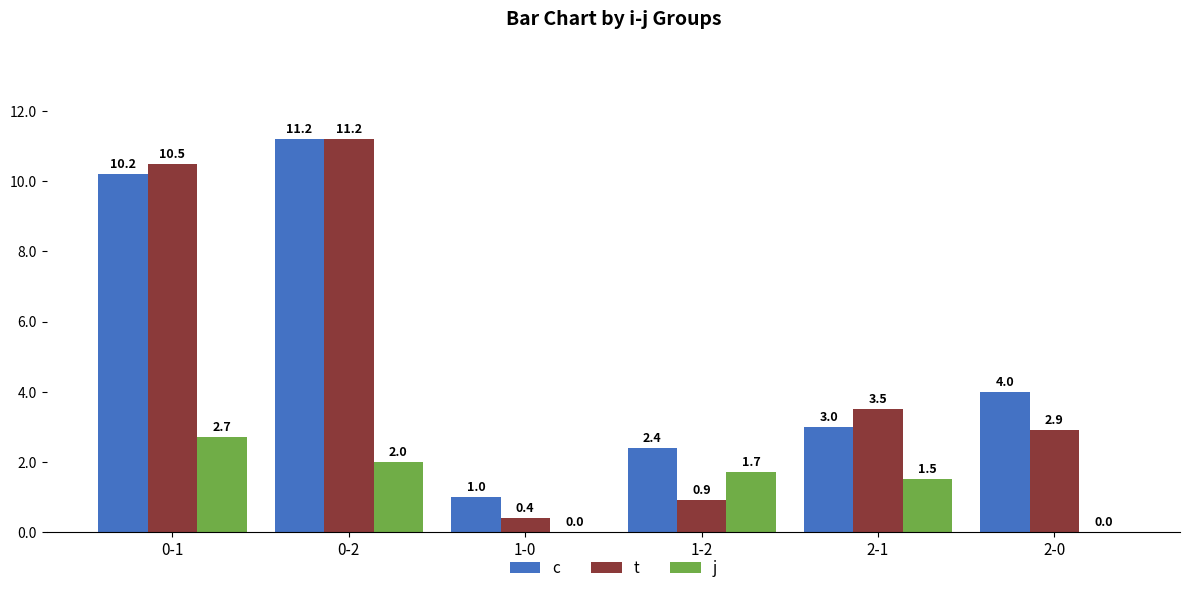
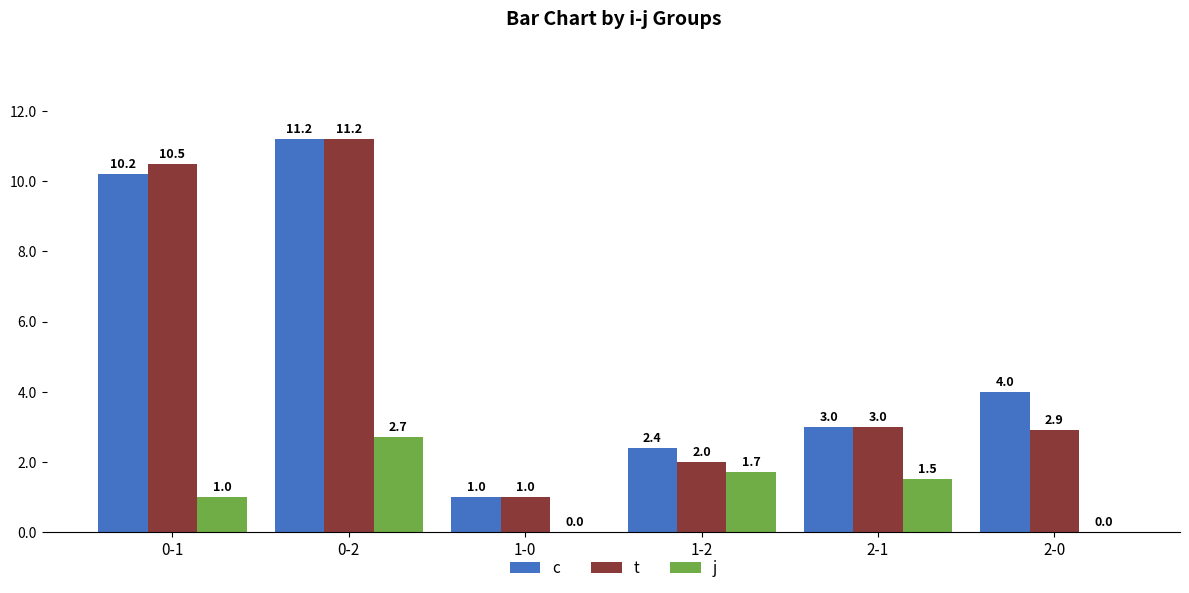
  {
    "c": {
      "0-1": 10.2,
      "0-2": 11.2,
      "1-0": 1.0,
      "1-2": 2.4,
      "2-1": 3.0,
      "2-0": 4.0
    },
    "t": {
      "0-1": 10.5,
      "0-2": 11.2,
-     "1-0": 0.4,
-     "1-2": 0.9,
-     "2-1": 3.5,
+     "1-0": 1.0,
+     "1-2": 2.0,
+     "2-1": 3.0,
      "2-0": 2.9
    },
    "j": {
-     "0-1": 2.7,
-     "0-2": 2.0,
+     "0-1": 1.0,
+     "0-2": 2.7,
      "1-0": 0.0,
      "1-2": 1.7,
      "2-1": 1.5,
      "2-0": 0.0
    }
  }
